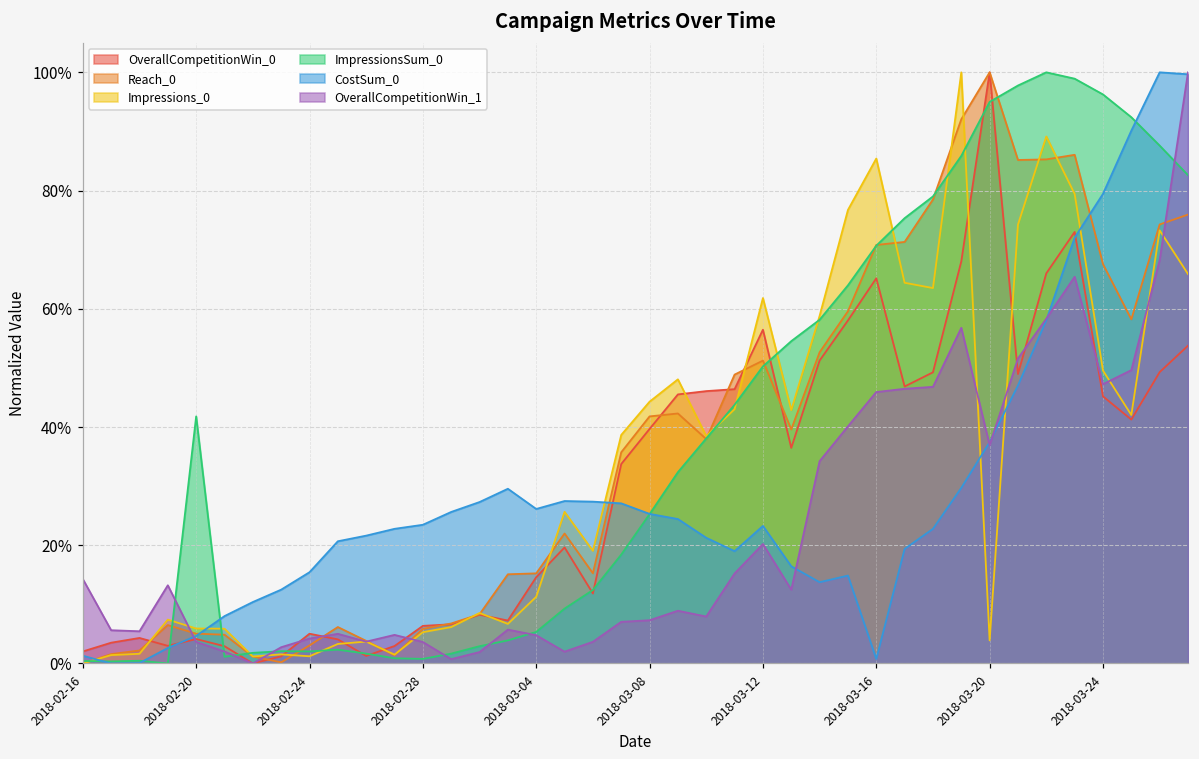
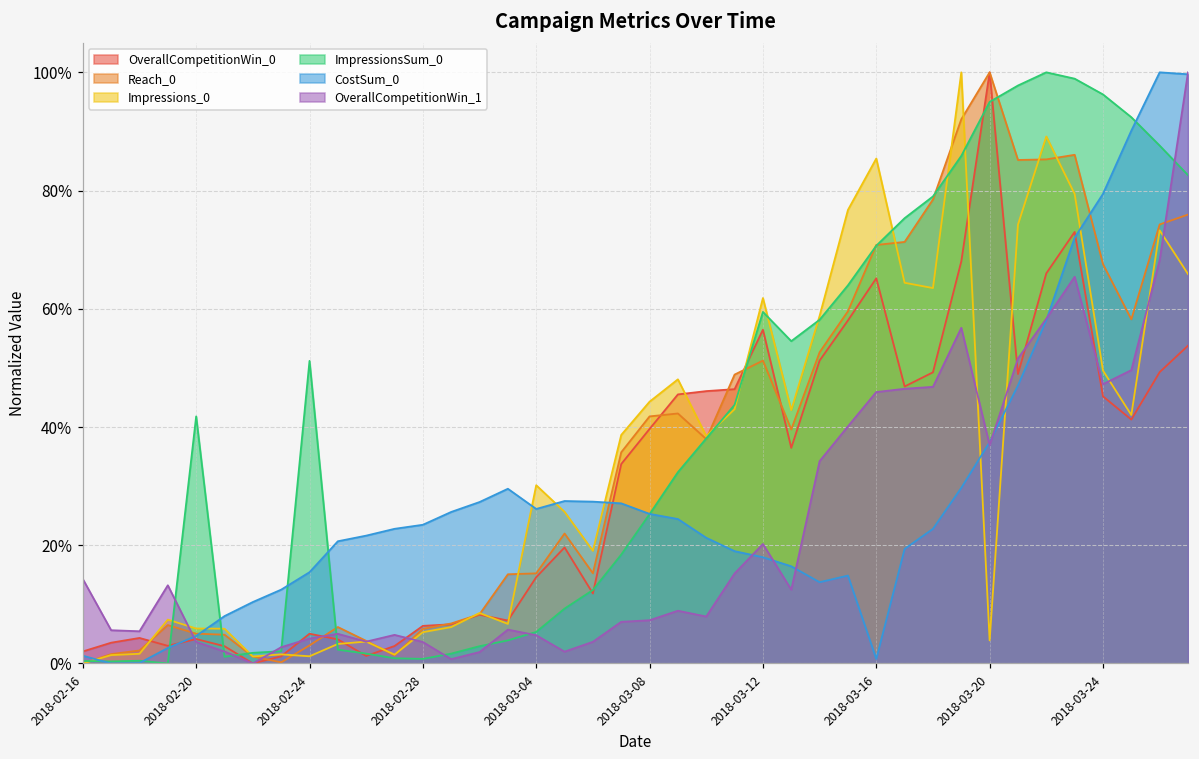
  {
    "Impressions_0": {
      "2018-02-20": "6%",
      "2018-02-24": "1%",
      "2018-02-28": "5%",
-     "2018-03-04": "11%",
+     "2018-03-04": "30%",
      "2018-03-08": "44%",
      "2018-03-12": "62%",
      "2018-03-16": "85%",
      "2018-03-20": "4%",
      "2018-03-24": "50%"
    },
    "ImpressionsSum_0": {
      "2018-02-20": "42%",
-     "2018-02-24": "2%",
+     "2018-02-24": "51%",
      "2018-02-28": "1%",
      "2018-03-04": "5%",
-     "2018-03-12": "50%",
+     "2018-03-12": "59%",
      "2018-03-20": "95%",
      "2018-03-24": "96%"
    },
    "CostSum_0": {
      "2018-02-16": "1%",
      "2018-02-24": "15%",
      "2018-02-28": "23%",
      "2018-03-04": "26%",
-     "2018-03-12": "23%",
+     "2018-03-12": "18%",
      "2018-03-16": "1%",
      "2018-03-20": "37%",
      "2018-03-24": "79%"
    },
    "OverallCompetitionWin_1": {
      "2018-02-16": "14%",
      "2018-02-24": "4%",
      "2018-02-28": "4%",
      "2018-03-04": "5%",
      "2018-03-08": "7%",
      "2018-03-12": "20%",
      "2018-03-16": "46%",
      "2018-03-20": "37%",
      "2018-03-24": "47%"
    }
  }
